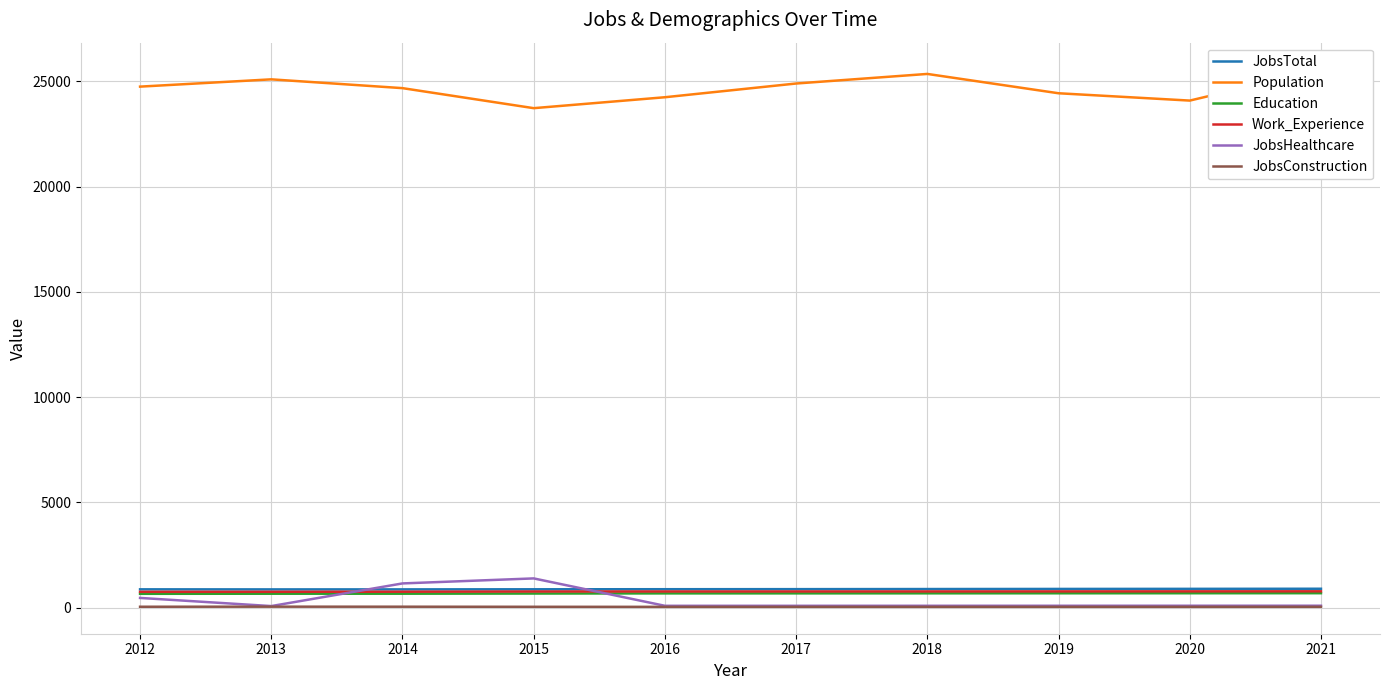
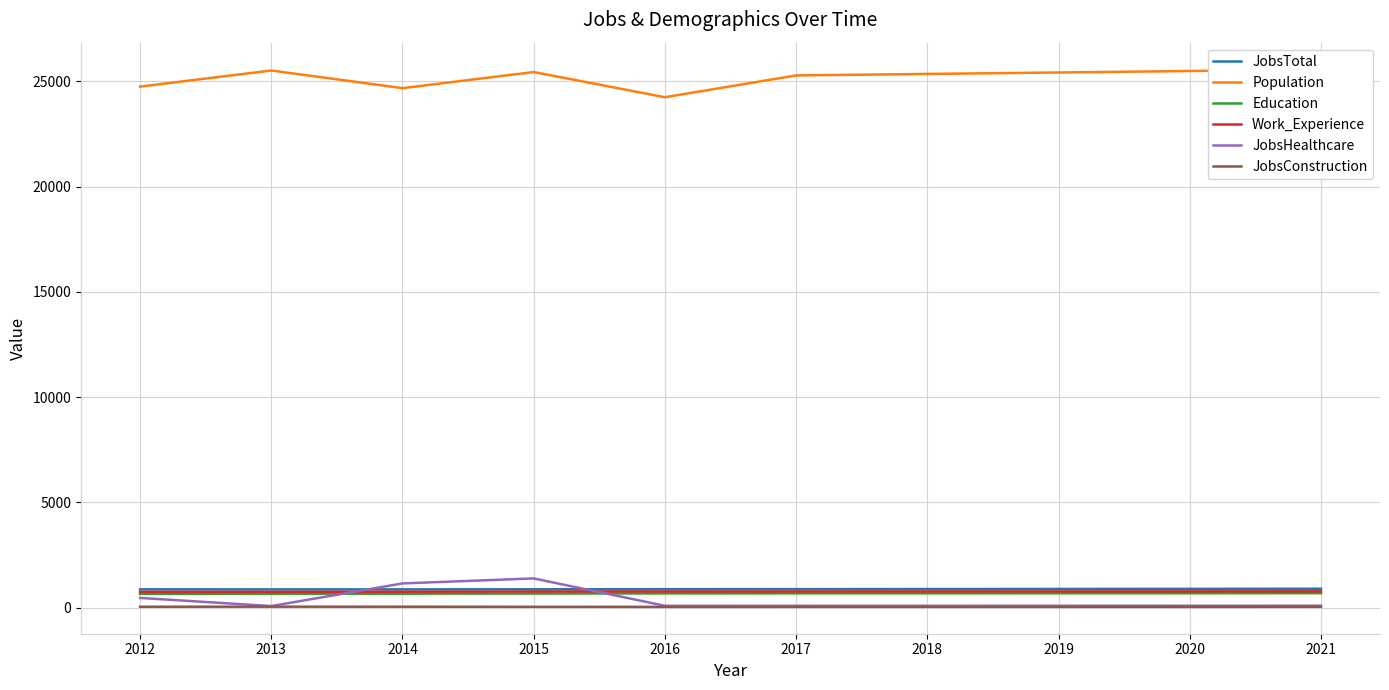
  {
    "Population": {
      "2012": 24800,
-     "2013": 25100,
+     "2013": 25500,
      "2014": 24700,
-     "2015": 23700,
+     "2015": 25400,
      "2016": 24200,
-     "2017": 24900,
+     "2017": 25300,
      "2018": 25400,
-     "2019": 24400,
-     "2020": 24100
+     "2019": 25400,
+     "2020": 25500
    },
    "JobsHealthcare": {
      "2012": 500,
      "2014": 1200,
      "2015": 1400
    },
    "JobsConstruction": {
      "2012": 0,
      "2014": 0,
      "2015": 0
    }
  }
